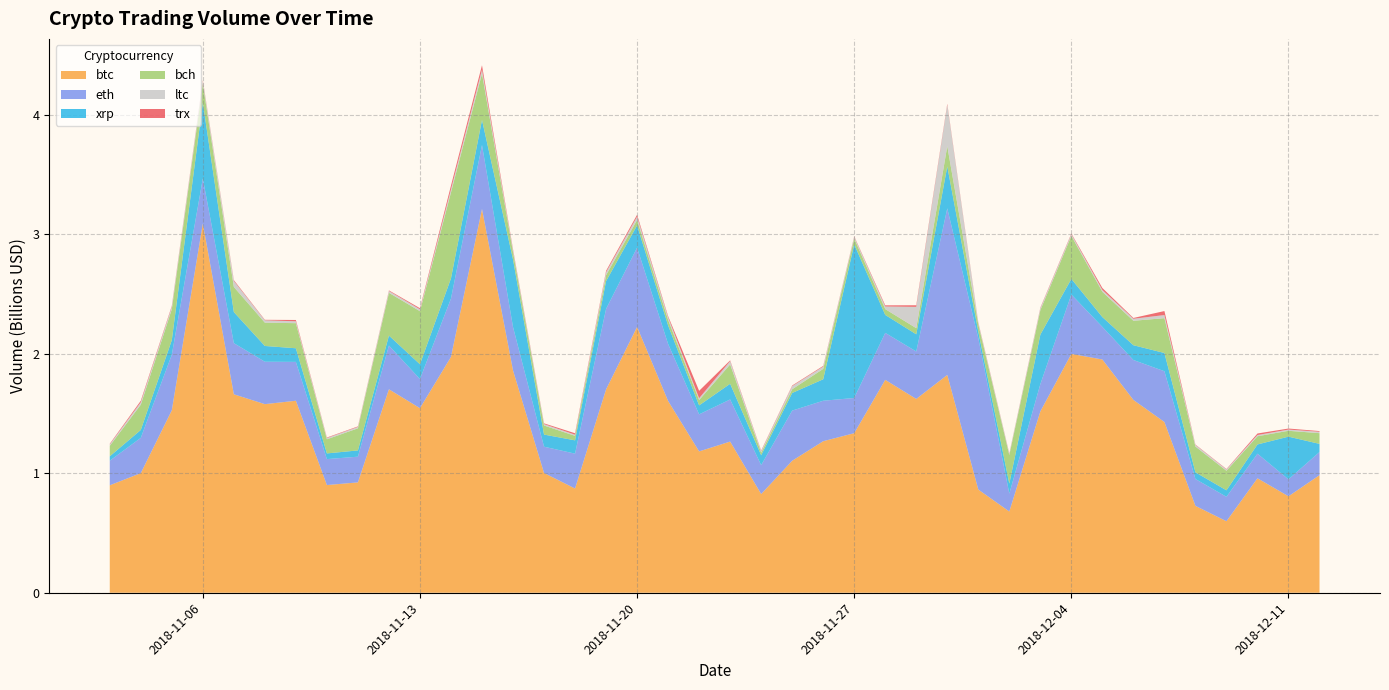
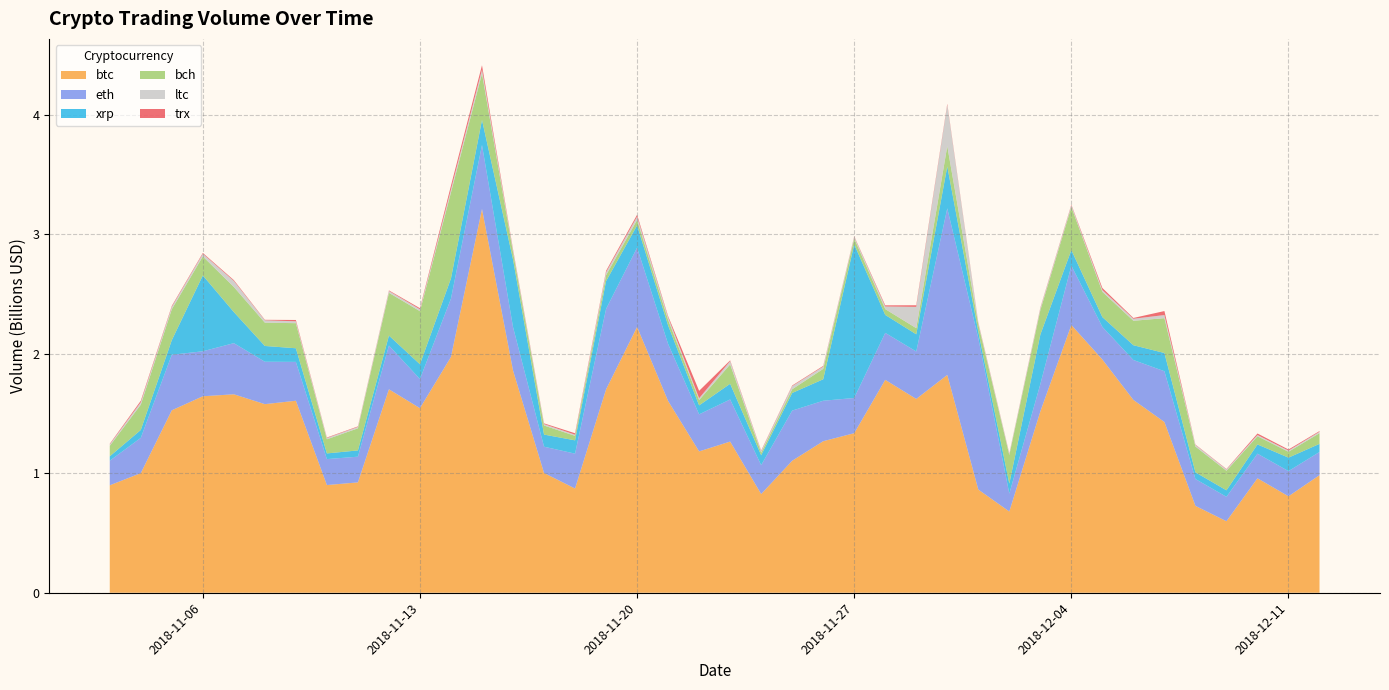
  {
    "btc": {
-     "2018-11-06": 3.09,
+     "2018-11-06": 1.64,
      "2018-11-13": 1.54,
      "2018-11-20": 2.22,
      "2018-11-27": 1.33,
-     "2018-12-04": 2.00,
+     "2018-12-04": 2.24,
      "2018-12-11": 0.81
    },
    "eth": {
      "2018-11-06": 0.38,
      "2018-11-13": 0.24,
      "2018-11-20": 0.66,
      "2018-11-27": 0.29,
      "2018-12-04": 0.50,
-     "2018-12-11": 0.14
+     "2018-12-11": 0.21
    },
    "xrp": {
      "2018-11-06": 0.63,
      "2018-11-13": 0.12,
      "2018-11-20": 0.19,
      "2018-11-27": 1.28,
      "2018-12-04": 0.13,
-     "2018-12-11": 0.36
+     "2018-12-11": 0.11
    },
    "bch": {
      "2018-11-06": 0.16,
      "2018-11-20": 0.04
    }
  }
